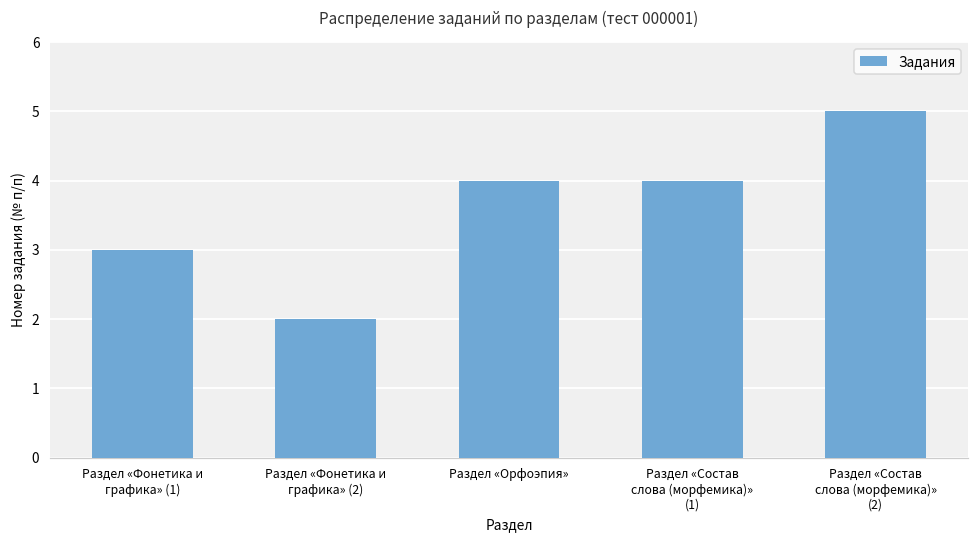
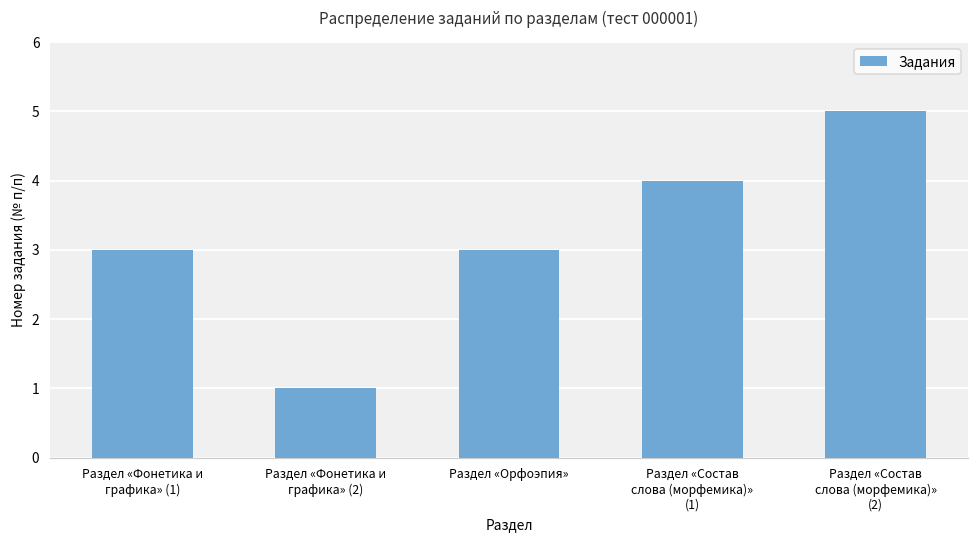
  {
    "Раздел «Фонетика и графика» (1)": 3,
-   "Раздел «Фонетика и графика» (2)": 2,
-   "Раздел «Орфоэпия»": 4,
+   "Раздел «Фонетика и графика» (2)": 1,
+   "Раздел «Орфоэпия»": 3,
    "Раздел «Состав слова (морфемика)» (1)": 4,
    "Раздел «Состав слова (морфемика)» (2)": 5
  }
